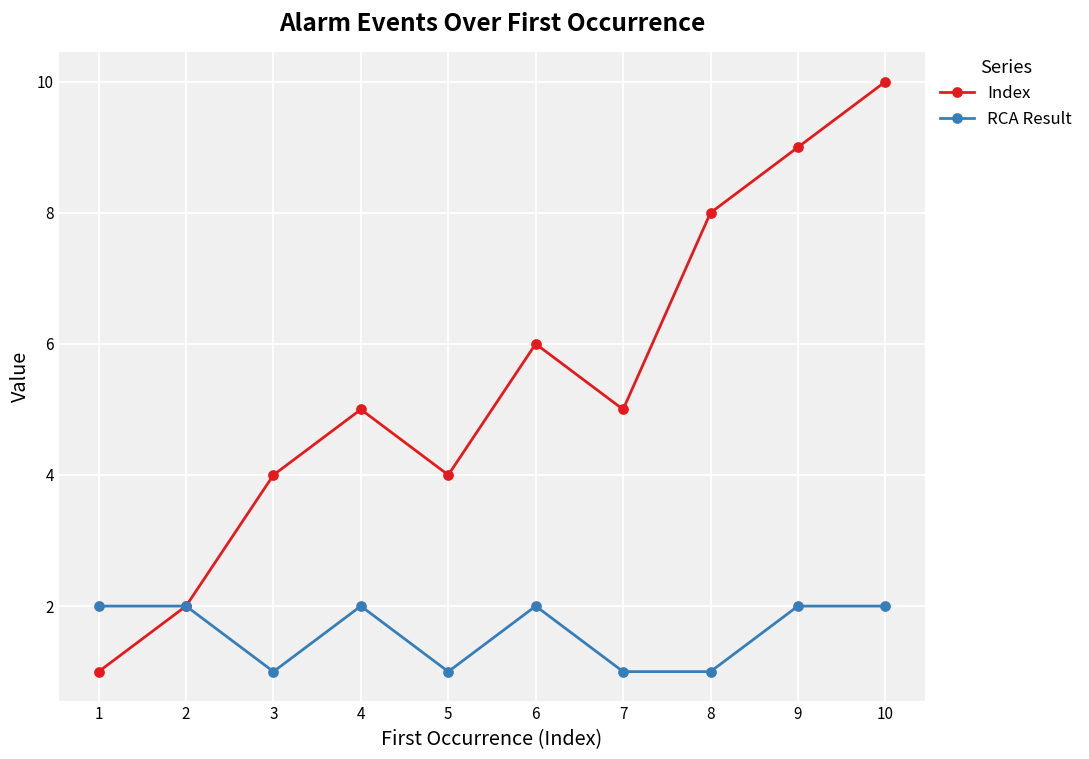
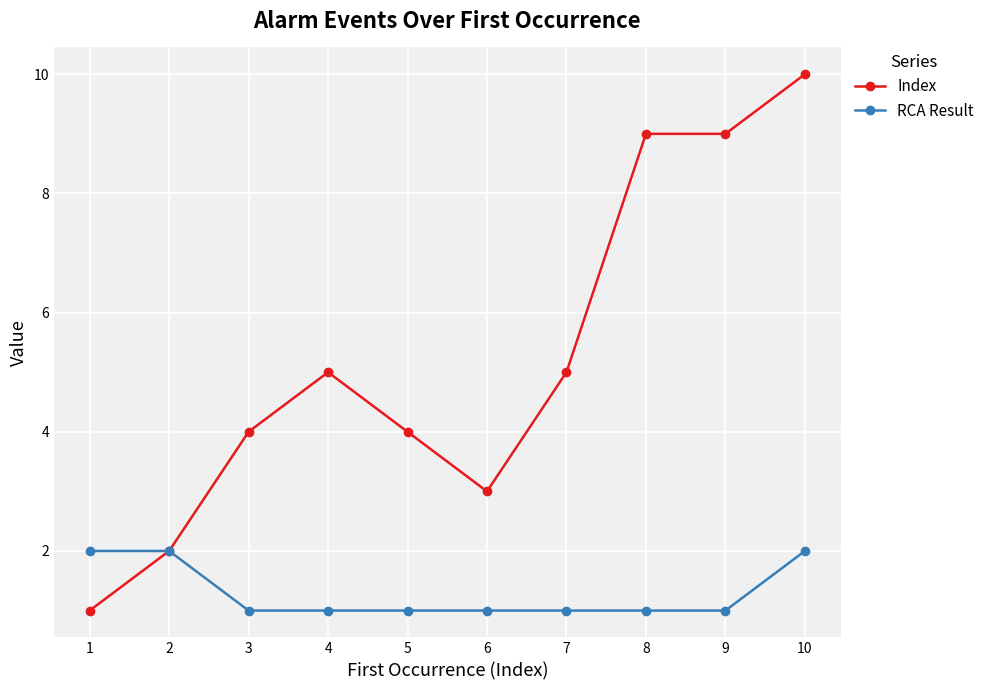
  {
    "Index": {
      "1": 1,
      "3": 4,
      "4": 5,
      "5": 4,
-     "6": 6,
+     "6": 3,
      "7": 5,
-     "8": 8,
+     "8": 9,
      "9": 9,
      "10": 10
    },
    "RCA Result": {
      "1": 2,
      "3": 1,
-     "4": 2,
+     "4": 1,
      "5": 1,
-     "6": 2,
+     "6": 1,
      "7": 1,
      "8": 1,
-     "9": 2,
+     "9": 1,
      "10": 2
    }
  }
